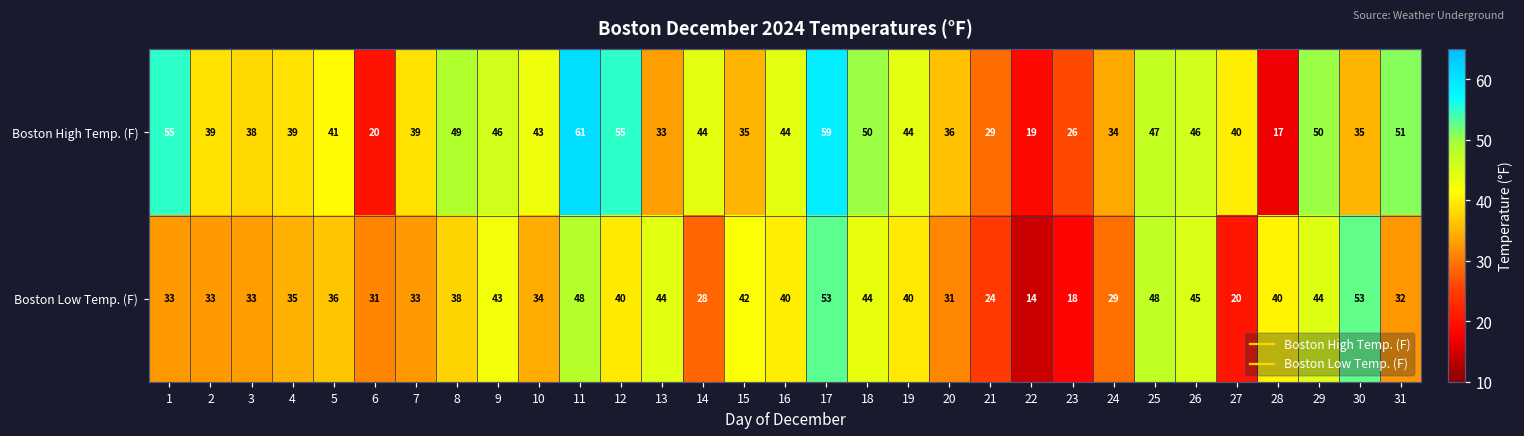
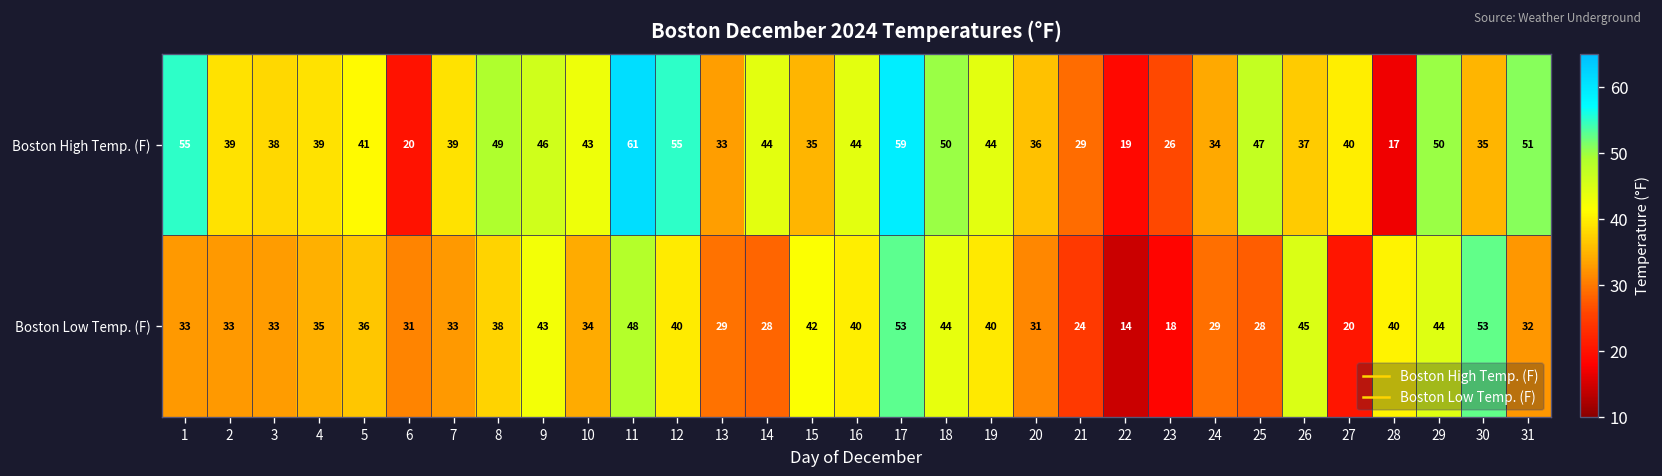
  {
    "Boston High Temp. (F)": {
      "1": 55,
      "2": 39,
      "3": 38,
      "4": 39,
      "5": 41,
      "6": 20,
      "7": 39,
      "8": 49,
      "9": 46,
      "10": 43,
      "11": 61,
      "12": 55,
      "13": 33,
      "14": 44,
      "15": 35,
      "16": 44,
      "17": 59,
      "18": 50,
      "19": 44,
      "20": 36,
      "21": 29,
      "22": 19,
      "23": 26,
      "24": 34,
      "25": 47,
-     "26": 46,
+     "26": 37,
      "27": 40,
      "28": 17,
      "29": 50,
      "30": 35,
      "31": 51
    },
    "Boston Low Temp. (F)": {
      "1": 33,
      "2": 33,
      "3": 33,
      "4": 35,
      "5": 36,
      "6": 31,
      "7": 33,
      "8": 38,
      "9": 43,
      "10": 34,
      "11": 48,
      "12": 40,
-     "13": 44,
+     "13": 29,
      "14": 28,
      "15": 42,
      "16": 40,
      "17": 53,
      "18": 44,
      "19": 40,
      "20": 31,
      "21": 24,
      "22": 14,
      "23": 18,
      "24": 29,
-     "25": 48,
+     "25": 28,
      "26": 45,
      "27": 20,
      "28": 40,
      "29": 44,
      "30": 53,
      "31": 32
    }
  }
